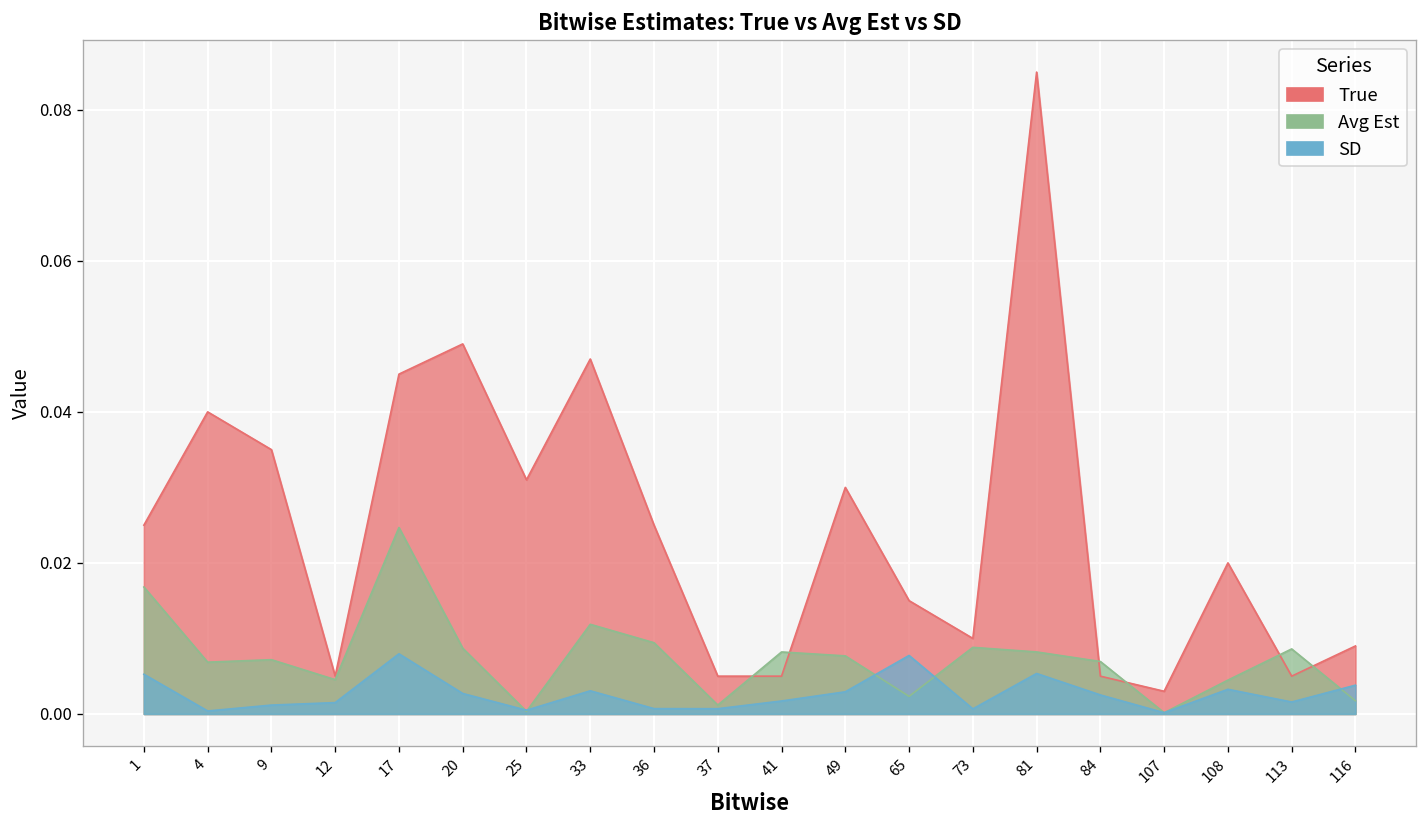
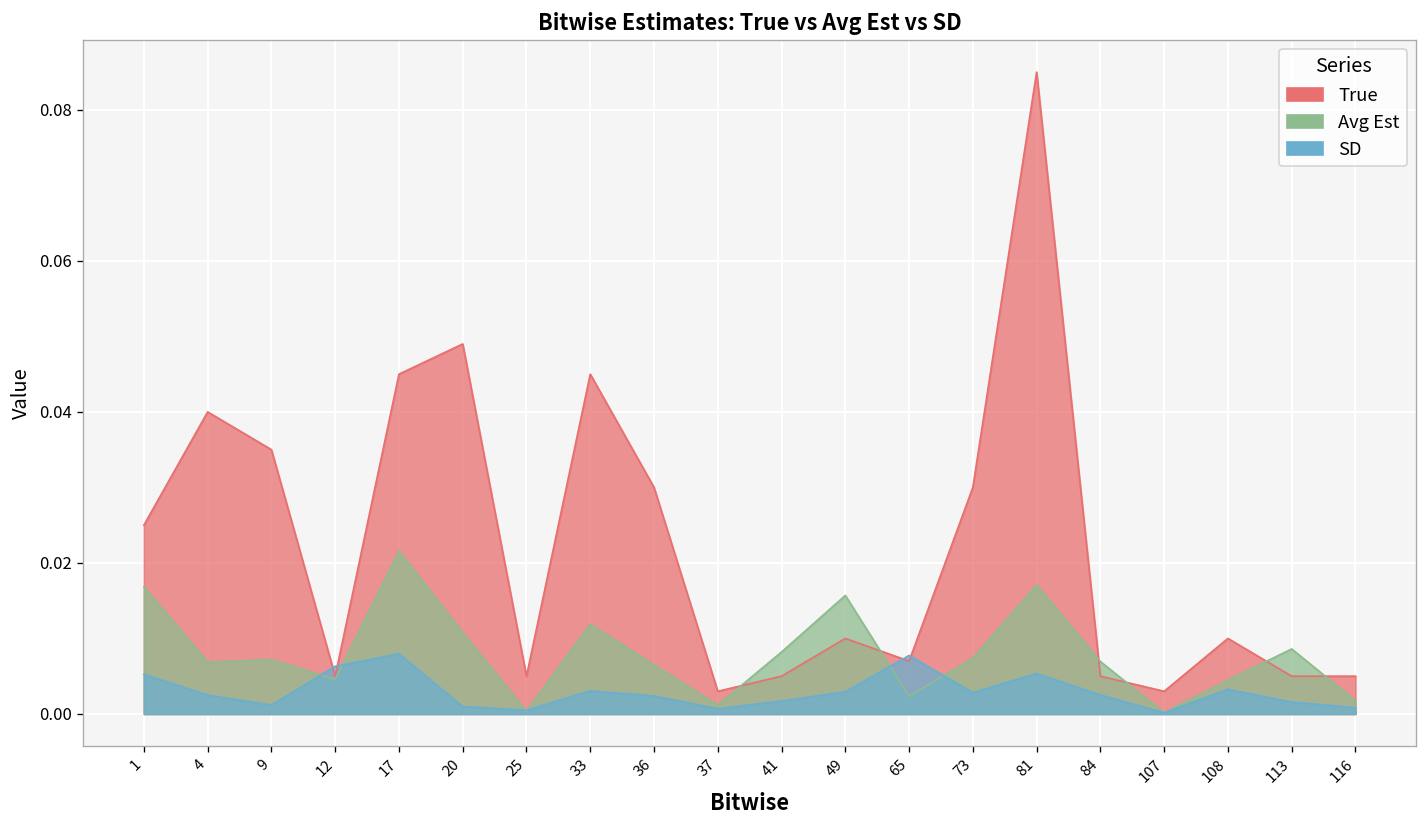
  {
    "True": {
      "1": 0.025,
      "4": 0.040,
      "9": 0.035,
      "12": 0.005,
      "17": 0.045,
      "20": 0.049,
-     "25": 0.031,
-     "33": 0.047,
-     "36": 0.025,
-     "37": 0.005,
+     "25": 0.005,
+     "33": 0.045,
+     "36": 0.030,
+     "37": 0.003,
      "41": 0.005,
-     "49": 0.03,
-     "65": 0.015,
-     "73": 0.01,
+     "49": 0.01,
+     "65": 0.007,
+     "73": 0.03,
      "81": 0.085,
      "84": 0.005,
      "107": 0.003,
-     "108": 0.02,
+     "108": 0.01,
      "113": 0.005,
-     "116": 0.009
+     "116": 0.005
    },
    "Avg Est": {
      "1": 0.017,
      "4": 0.007,
      "9": 0.007,
      "12": 0.005,
-     "17": 0.025,
-     "20": 0.009,
+     "17": 0.022,
+     "20": 0.011,
      "33": 0.012,
-     "36": 0.009,
+     "36": 0.006,
      "37": 0.001,
      "41": 0.008,
-     "49": 0.008,
+     "49": 0.016,
      "65": 0.002,
-     "73": 0.009,
-     "81": 0.008,
+     "73": 0.007,
+     "81": 0.017,
      "84": 0.007,
      "108": 0.004,
      "113": 0.009,
      "116": 0.002
    },
    "SD": {
      "1": 0.005,
-     "4": 0.000,
+     "4": 0.002,
      "9": 0.001,
-     "12": 0.001,
+     "12": 0.006,
      "17": 0.008,
-     "20": 0.003,
+     "20": 0.001,
      "33": 0.003,
-     "36": 0.001,
+     "36": 0.002,
      "37": 0.001,
      "41": 0.002,
      "49": 0.003,
      "65": 0.008,
-     "73": 0.001,
+     "73": 0.003,
      "81": 0.005,
      "84": 0.003,
      "108": 0.003,
      "113": 0.002,
-     "116": 0.004
+     "116": 0.001
    }
  }
